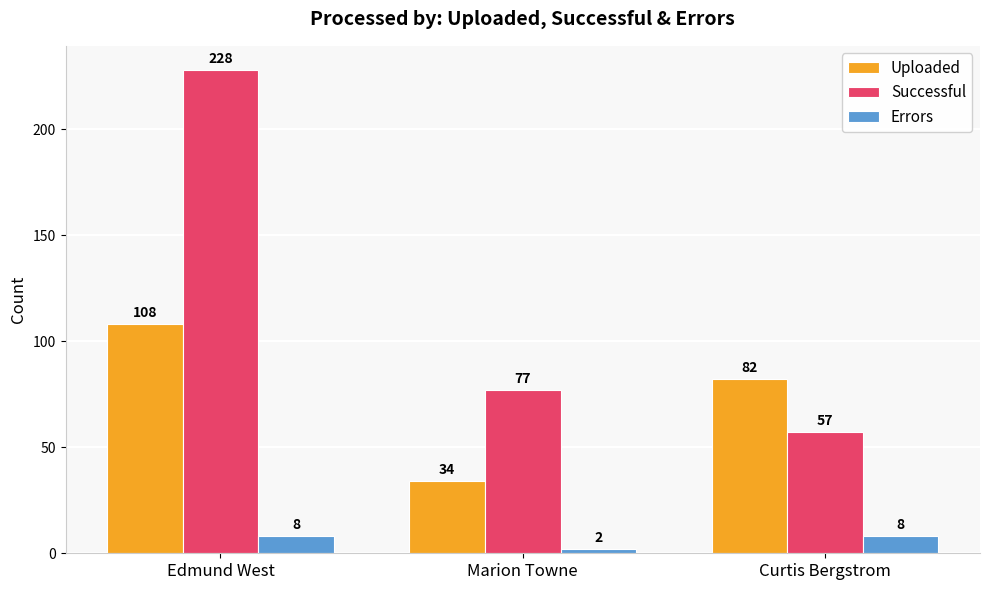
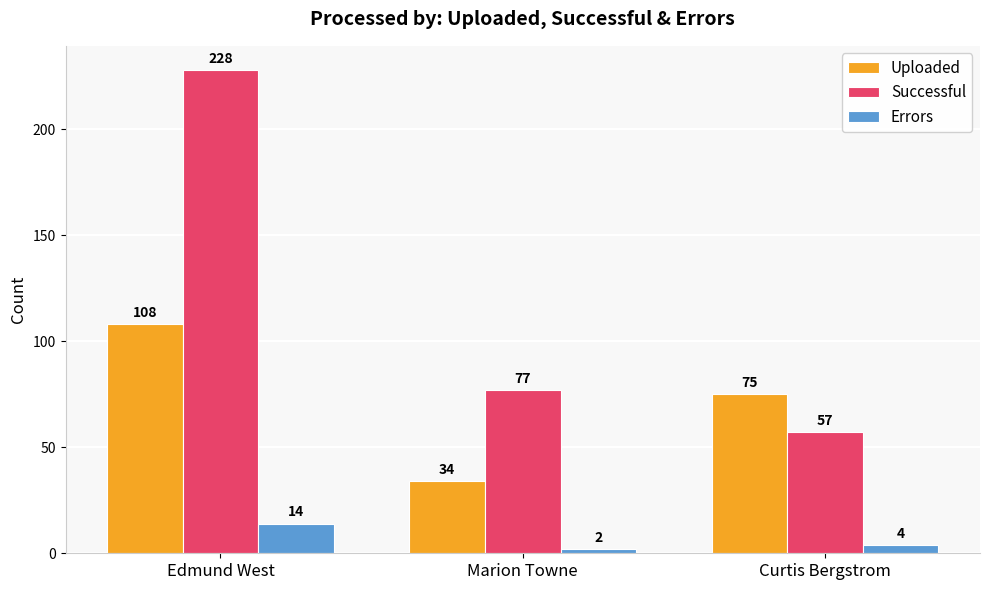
  {
    "Uploaded": {
      "Edmund West": 108,
      "Marion Towne": 34,
-     "Curtis Bergstrom": 82
+     "Curtis Bergstrom": 75
    },
    "Successful": {
      "Edmund West": 228,
      "Marion Towne": 77,
      "Curtis Bergstrom": 57
    },
    "Errors": {
-     "Edmund West": 8,
+     "Edmund West": 14,
      "Marion Towne": 2,
-     "Curtis Bergstrom": 8
+     "Curtis Bergstrom": 4
    }
  }
